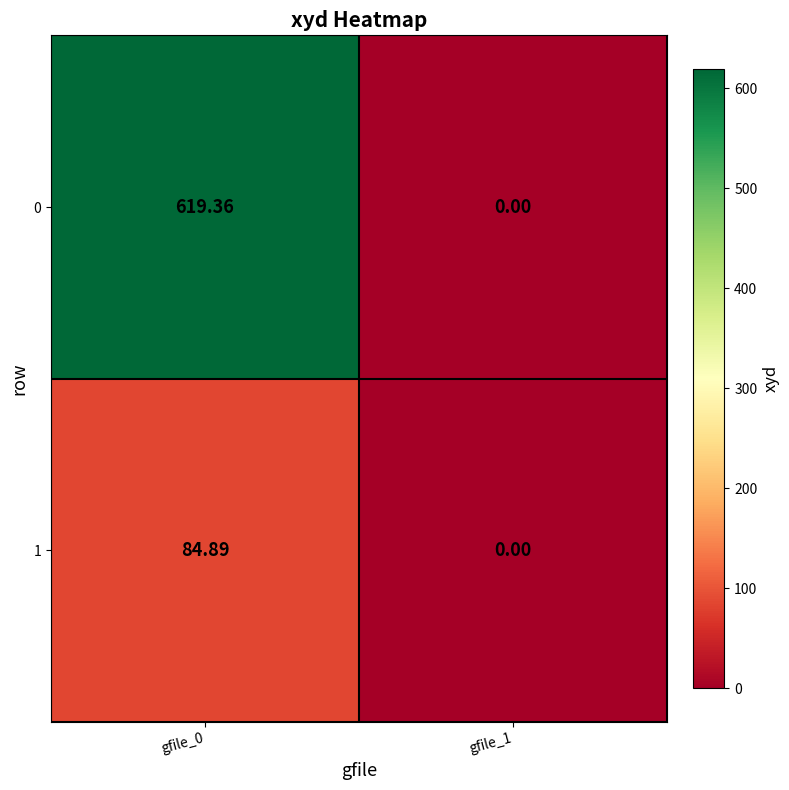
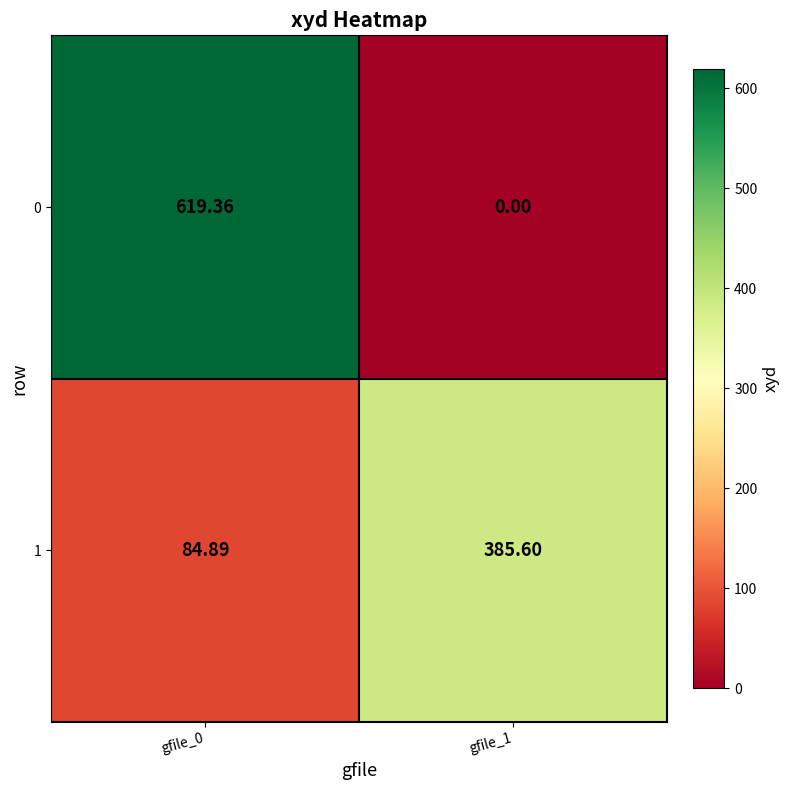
  {
    "0": {
      "gfile_0": 619.36,
      "gfile_1": 0.00
    },
    "1": {
      "gfile_0": 84.89,
-     "gfile_1": 0.00
+     "gfile_1": 385.60
    }
  }
